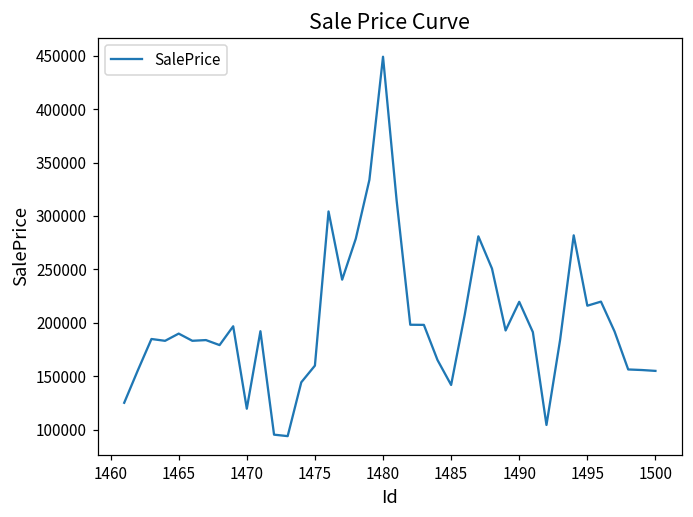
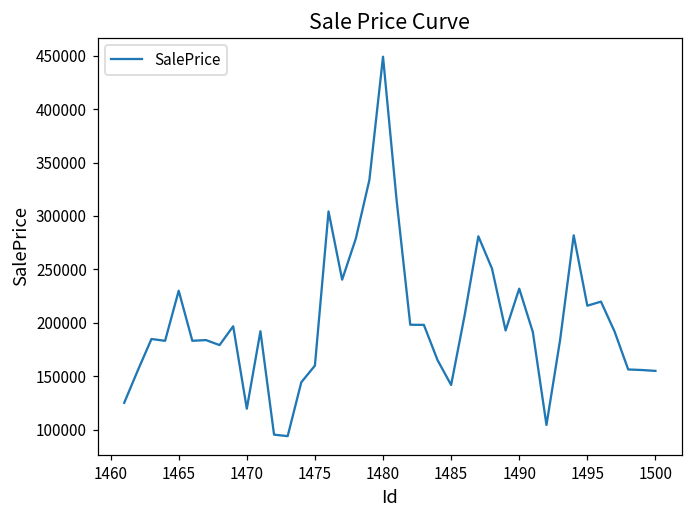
  {
-   "1465": 190000,
+   "1465": 230000,
    "1470": 120000,
    "1475": 160000,
    "1480": 450000,
    "1485": 140000,
-   "1490": 220000,
+   "1490": 230000,
    "1495": 220000,
    "1500": 150000
  }
